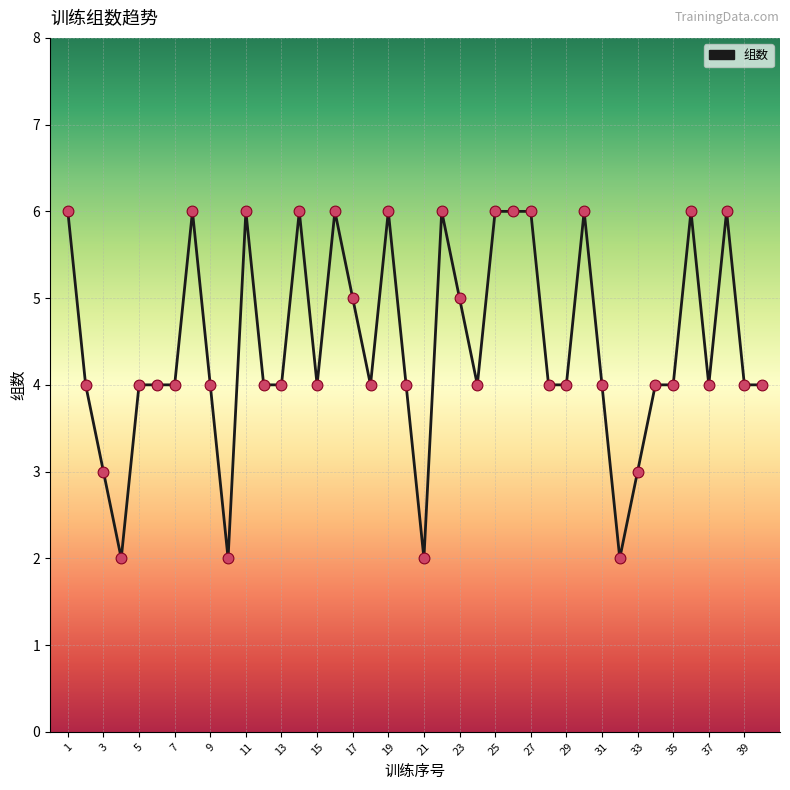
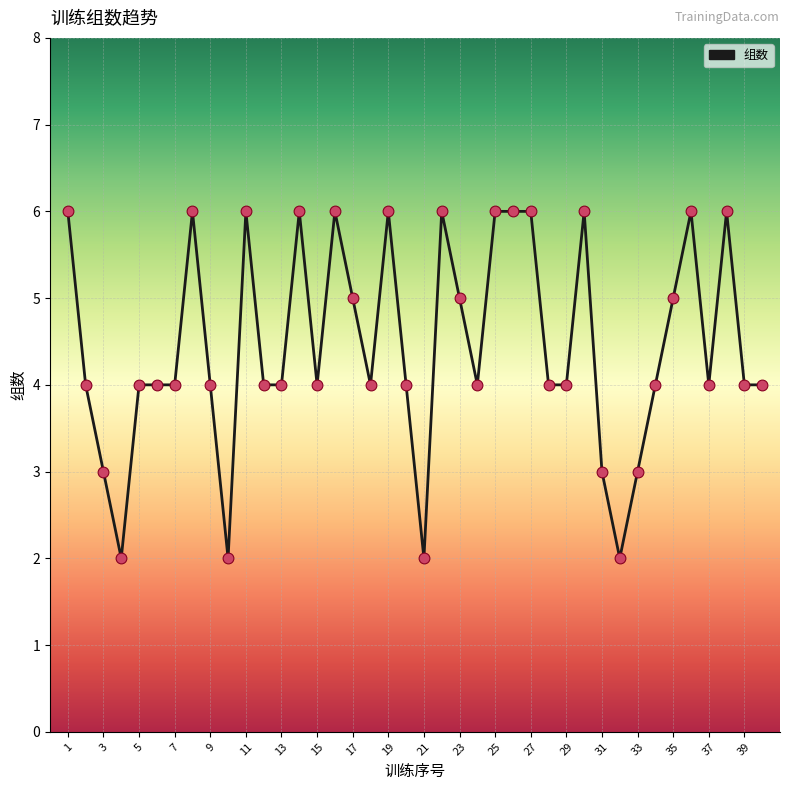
  {
    "1": 6,
    "3": 3,
    "5": 4,
    "7": 4,
    "9": 4,
    "11": 6,
    "13": 4,
    "15": 4,
    "17": 5,
    "19": 6,
    "21": 2,
    "23": 5,
    "25": 6,
    "27": 6,
    "29": 4,
-   "31": 4,
+   "31": 3,
    "33": 3,
-   "35": 4,
+   "35": 5,
    "37": 4,
    "39": 4
  }
